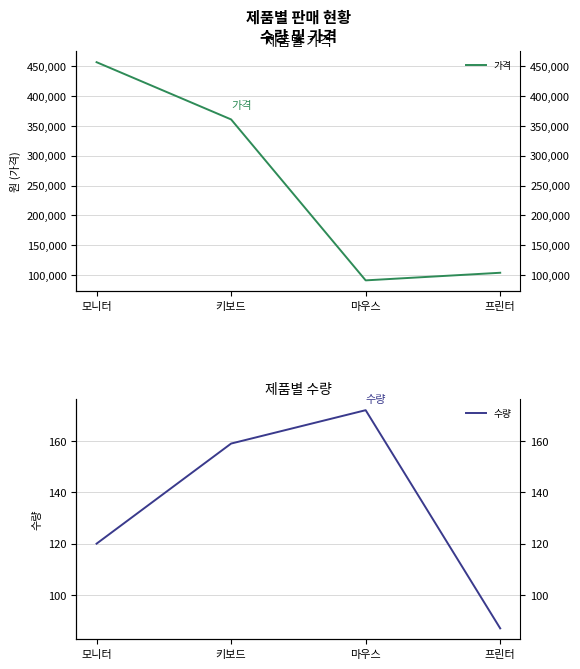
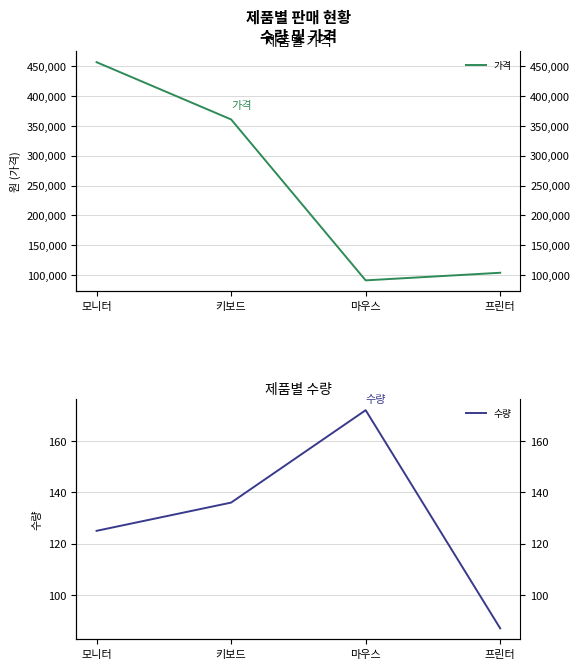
  {
    "제품별 가격": {
      "모니터": "460,000",
      "키보드": "360,000",
      "마우스": "90,000",
      "프린터": "100,000"
    },
    "제품별 수량": {
-     "모니터": "120",
-     "키보드": "159",
+     "모니터": "125",
+     "키보드": "136",
      "마우스": "172",
      "프린터": "87"
    }
  }
